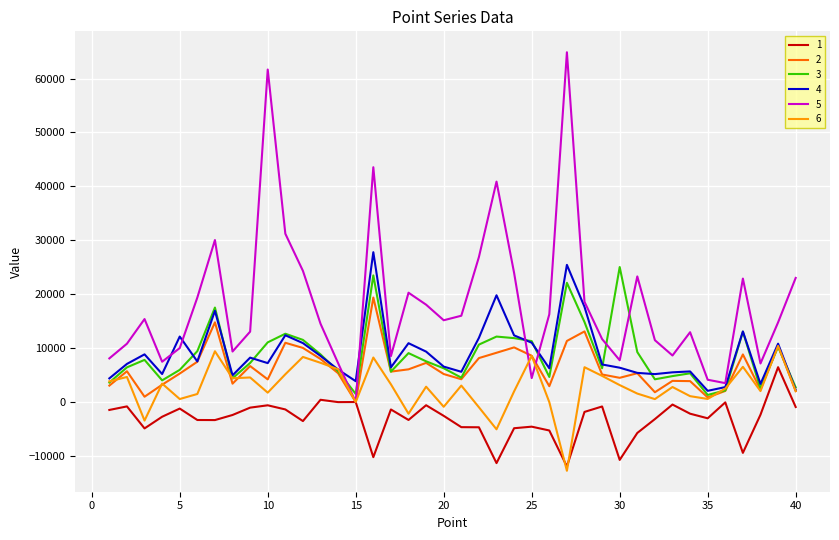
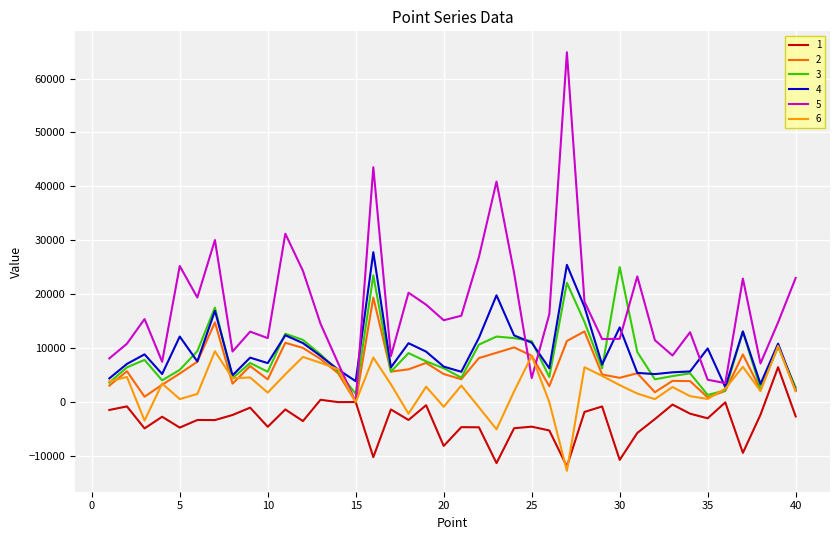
  {
    "1": {
-     "5": -1000,
-     "10": -1000,
-     "20": -3000,
+     "5": -5000,
+     "10": -5000,
+     "20": -8000,
      "25": -5000,
      "30": -11000,
      "35": -3000,
-     "40": -1000
+     "40": -3000
    },
    "3": {
      "5": 6000,
-     "10": 11000,
+     "10": 6000,
      "15": 2000,
      "30": 25000
    },
    "4": {
      "5": 12000,
      "10": 7000,
      "15": 4000,
-     "30": 6000,
-     "35": 2000
+     "30": 14000,
+     "35": 10000
    },
    "5": {
-     "5": 10000,
-     "10": 62000,
+     "5": 25000,
+     "10": 12000,
      "20": 15000,
      "25": 4000,
-     "30": 8000,
+     "30": 12000,
      "35": 4000,
      "40": 23000
    }
  }
